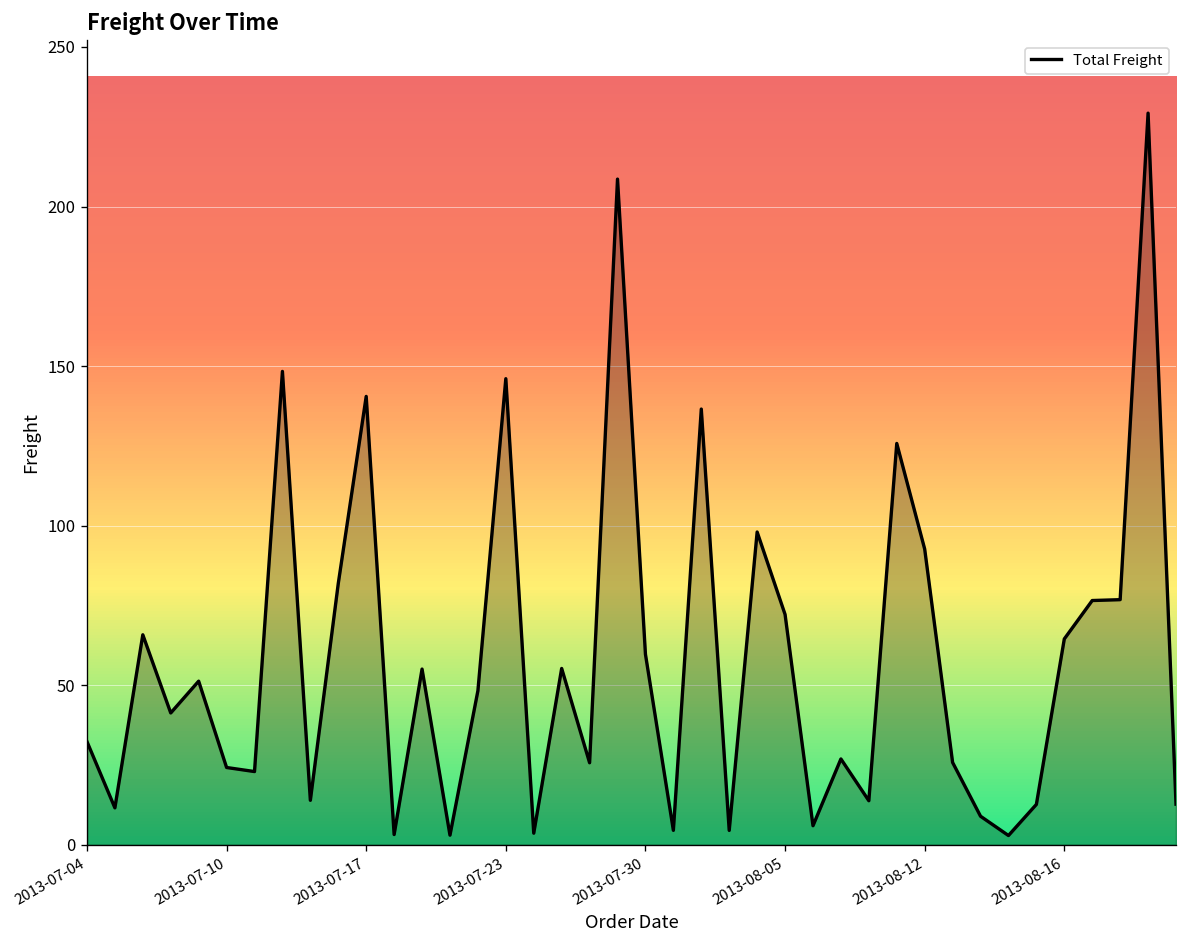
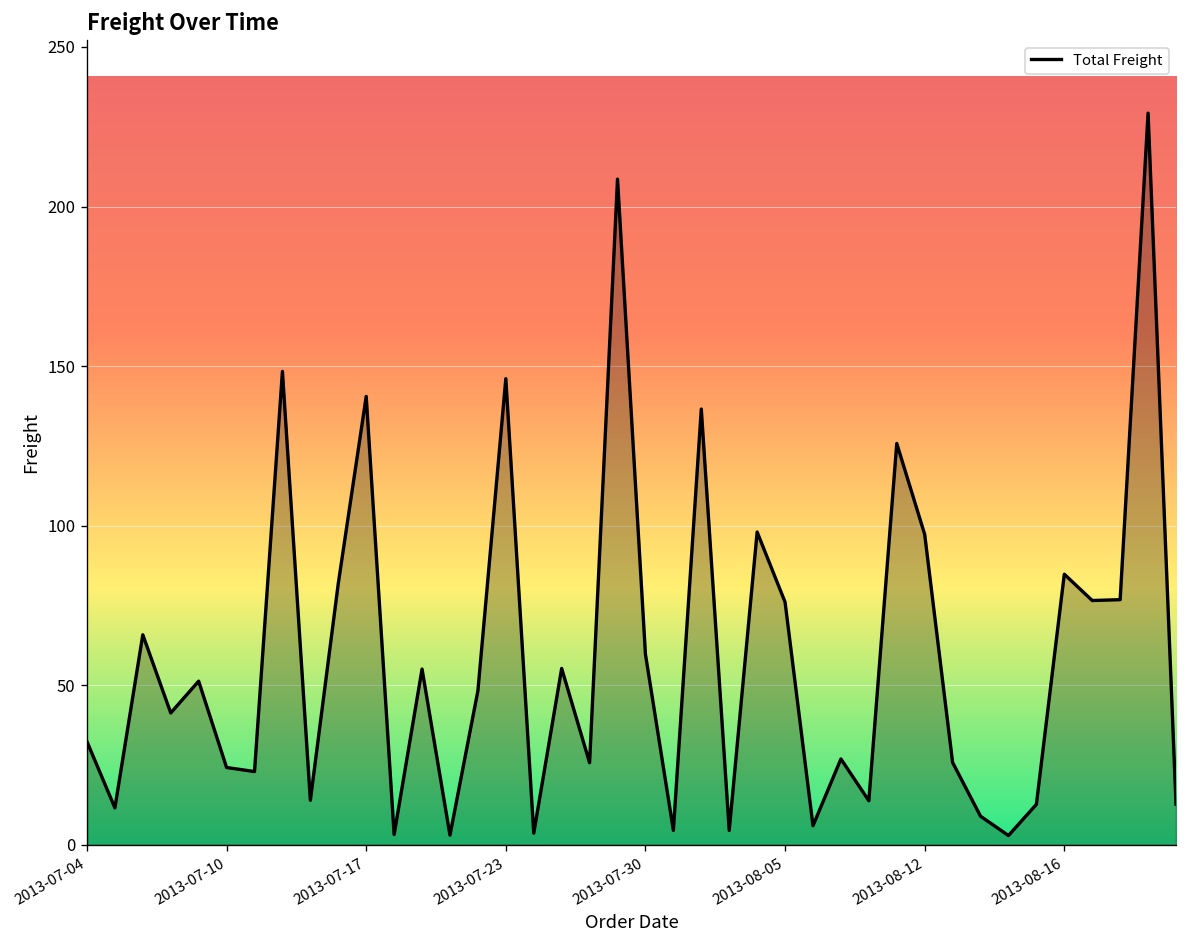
  {
    "2013-07-04": 32,
    "2013-07-10": 24,
    "2013-07-17": 141,
    "2013-07-23": 146,
    "2013-07-30": 60,
-   "2013-08-05": 72,
-   "2013-08-12": 93,
-   "2013-08-16": 65
+   "2013-08-05": 76,
+   "2013-08-12": 97,
+   "2013-08-16": 85
  }
